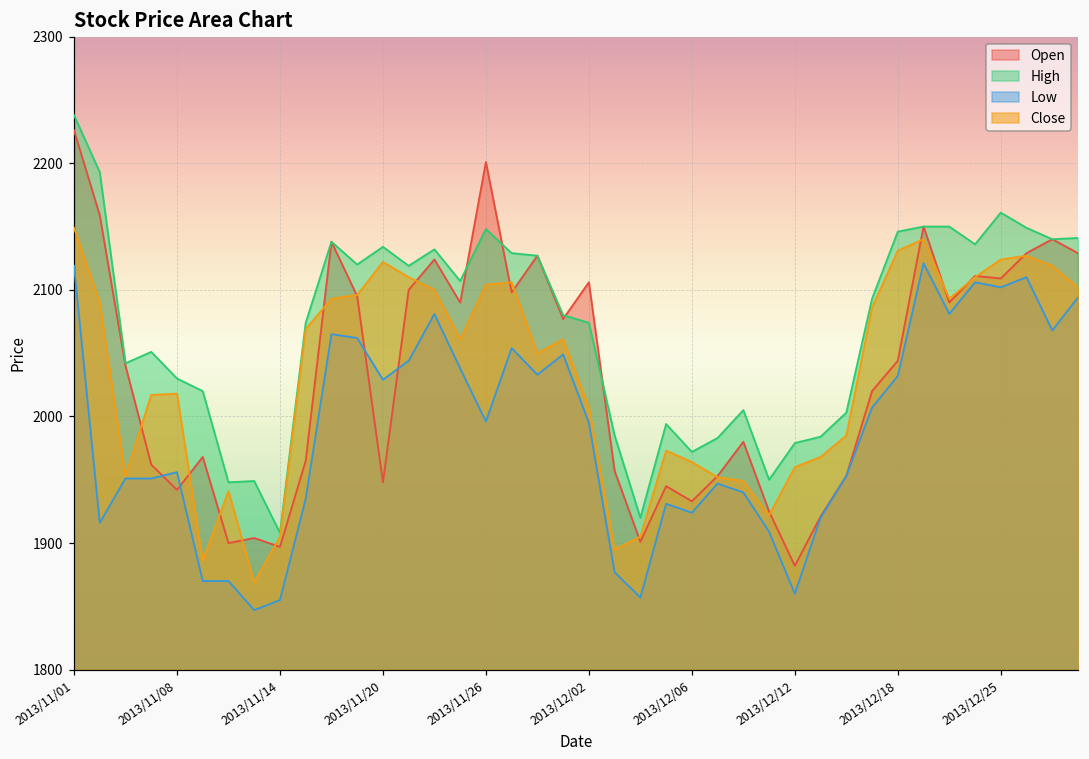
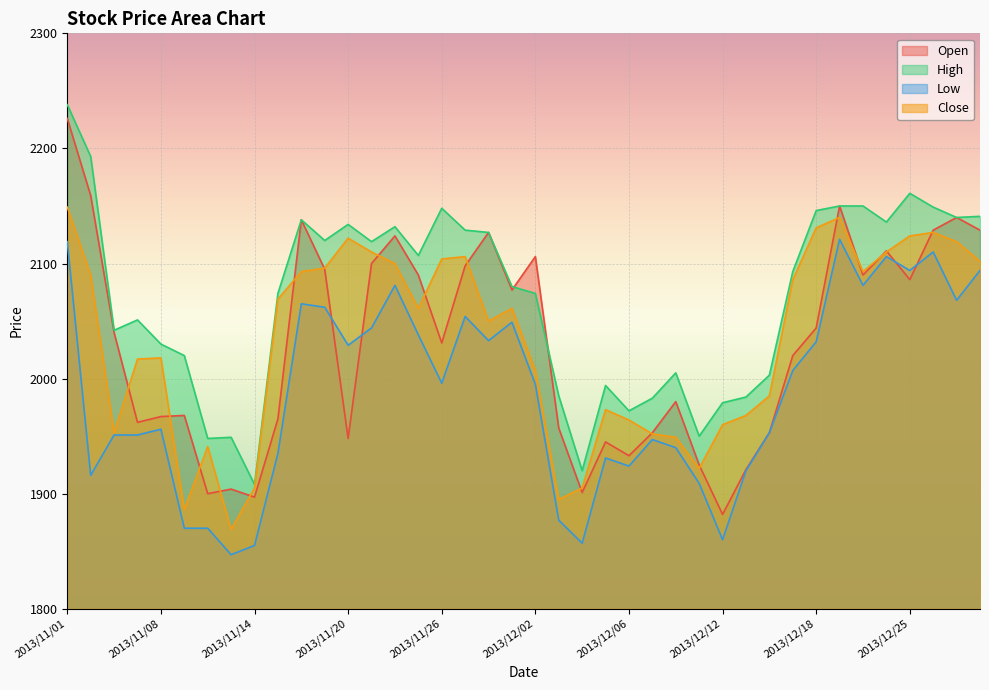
  {
    "Open": {
      "2013/11/01": 2226,
-     "2013/11/08": 1942,
+     "2013/11/08": 1967,
      "2013/11/14": 1897,
      "2013/11/20": 1948,
-     "2013/11/26": 2201,
+     "2013/11/26": 2031,
      "2013/12/02": 2106,
      "2013/12/06": 1933,
      "2013/12/12": 1882,
      "2013/12/18": 2044,
-     "2013/12/25": 2109
+     "2013/12/25": 2086
    },
    "High": {
      "2013/11/01": 2238,
      "2013/11/08": 2030,
      "2013/11/14": 1908,
      "2013/11/20": 2134,
      "2013/11/26": 2148,
      "2013/12/02": 2074,
      "2013/12/06": 1972,
      "2013/12/12": 1979,
      "2013/12/18": 2146,
      "2013/12/25": 2161
    },
    "Low": {
      "2013/11/01": 2119,
      "2013/11/08": 1956,
      "2013/11/14": 1855,
      "2013/11/20": 2029,
      "2013/11/26": 1996,
      "2013/12/02": 1995,
      "2013/12/06": 1924,
      "2013/12/12": 1860,
      "2013/12/18": 2032,
-     "2013/12/25": 2102
+     "2013/12/25": 2094
    },
    "Close": {
      "2013/11/01": 2149,
      "2013/11/08": 2018,
      "2013/11/14": 1905,
      "2013/11/20": 2122,
      "2013/11/26": 2104,
      "2013/12/02": 2007,
      "2013/12/06": 1964,
      "2013/12/12": 1960,
      "2013/12/18": 2131,
      "2013/12/25": 2124
    }
  }
